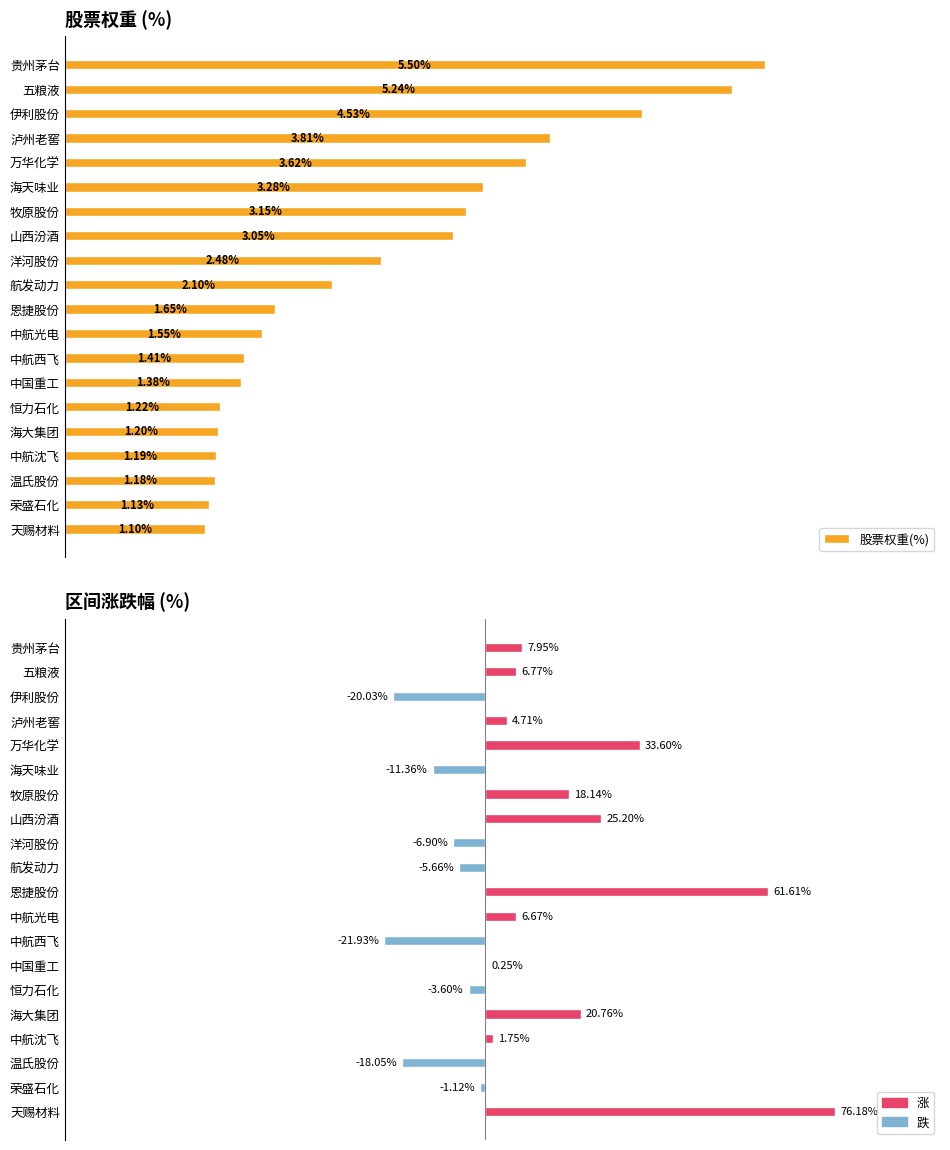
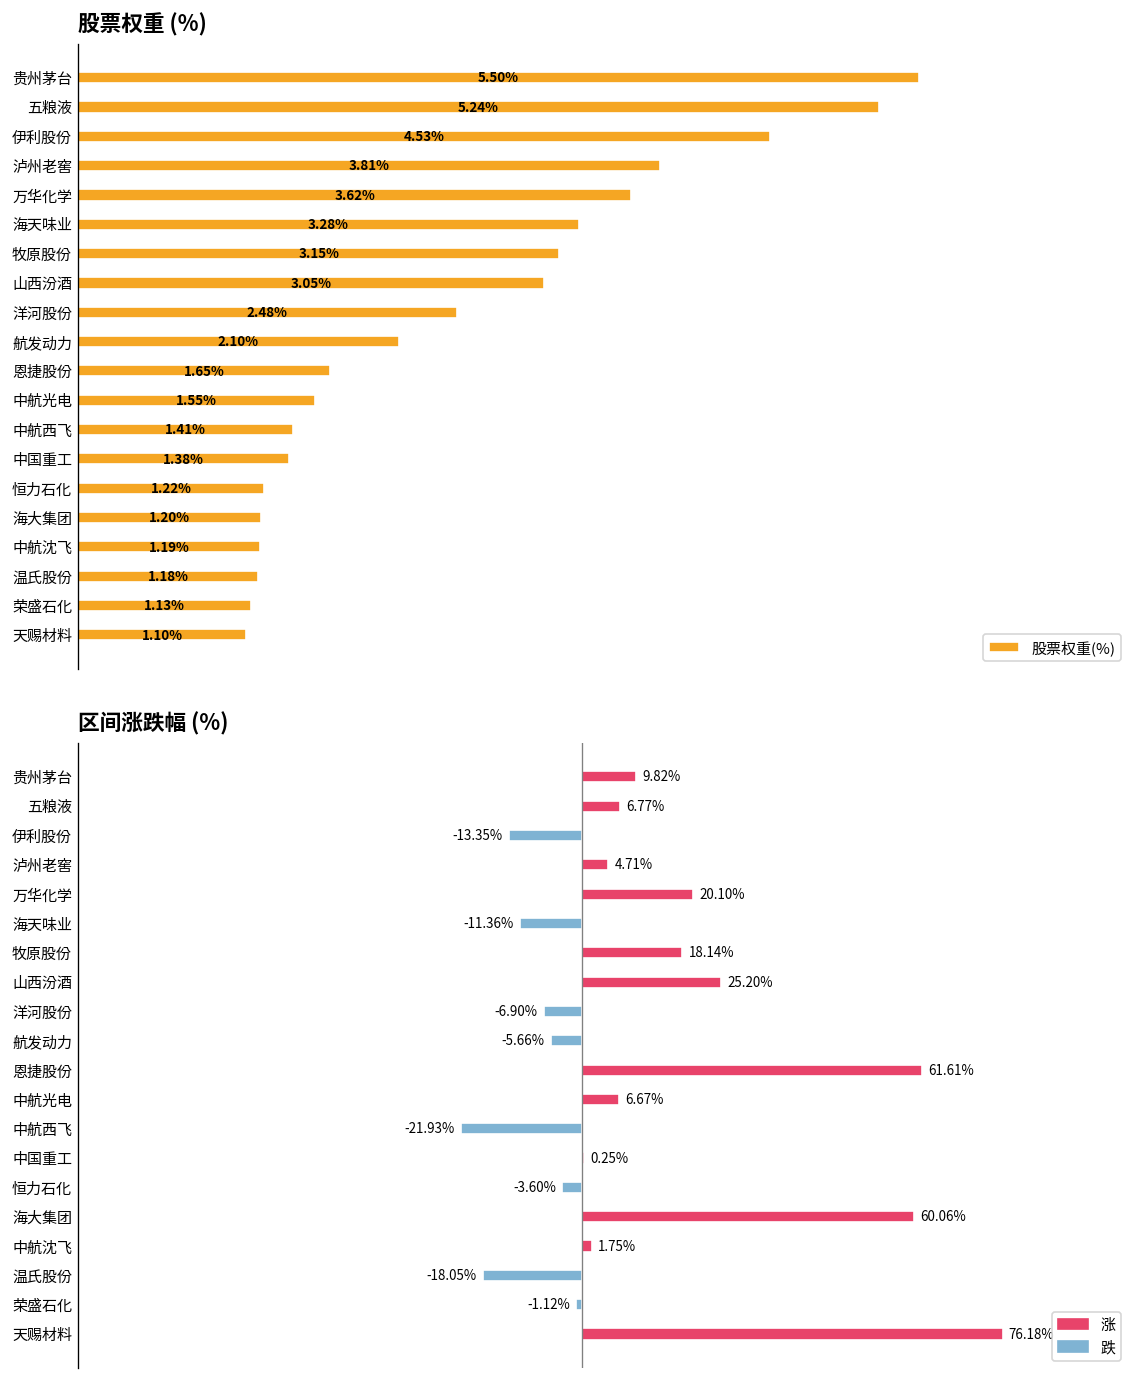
  {
    "股票权重 (%)": {
      "贵州茅台": "5.50%",
      "五粮液": "5.24%",
      "伊利股份": "4.53%",
      "泸州老窖": "3.81%",
      "万华化学": "3.62%",
      "海天味业": "3.28%",
      "牧原股份": "3.15%",
      "山西汾酒": "3.05%",
      "洋河股份": "2.48%",
      "航发动力": "2.10%",
      "恩捷股份": "1.65%",
      "中航光电": "1.55%",
      "中航西飞": "1.41%",
      "中国重工": "1.38%",
      "恒力石化": "1.22%",
      "海大集团": "1.20%",
      "中航沈飞": "1.19%",
      "温氏股份": "1.18%",
      "荣盛石化": "1.13%",
      "天赐材料": "1.10%"
    },
    "区间涨跌幅 (%)": {
-     "贵州茅台": "7.95%",
+     "贵州茅台": "9.82%",
      "五粮液": "6.77%",
-     "伊利股份": "-20.03%",
+     "伊利股份": "-13.35%",
      "泸州老窖": "4.71%",
-     "万华化学": "33.60%",
+     "万华化学": "20.10%",
      "海天味业": "-11.36%",
      "牧原股份": "18.14%",
      "山西汾酒": "25.20%",
      "洋河股份": "-6.90%",
      "航发动力": "-5.66%",
      "恩捷股份": "61.61%",
      "中航光电": "6.67%",
      "中航西飞": "-21.93%",
      "中国重工": "0.25%",
      "恒力石化": "-3.60%",
-     "海大集团": "20.76%",
+     "海大集团": "60.06%",
      "中航沈飞": "1.75%",
      "温氏股份": "-18.05%",
      "荣盛石化": "-1.12%"
    }
  }
